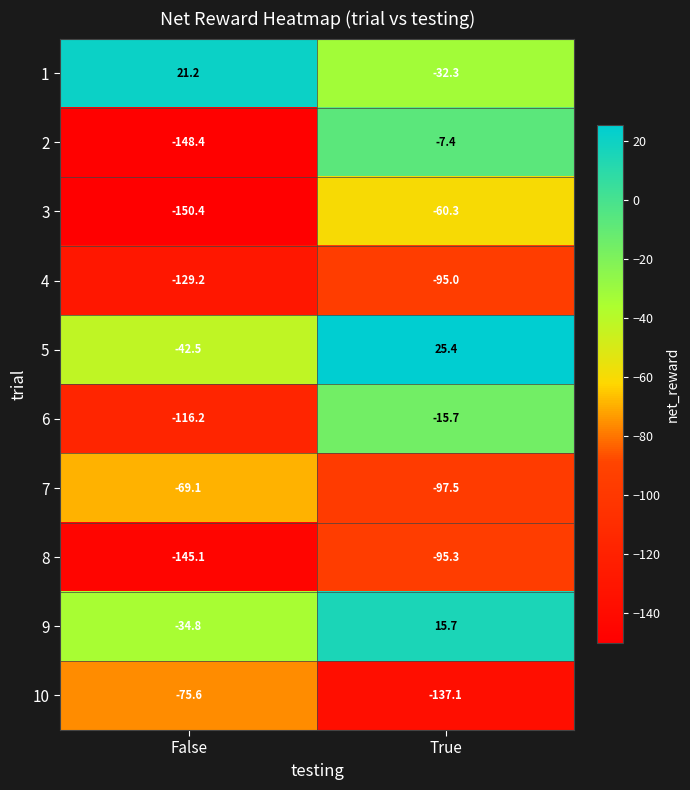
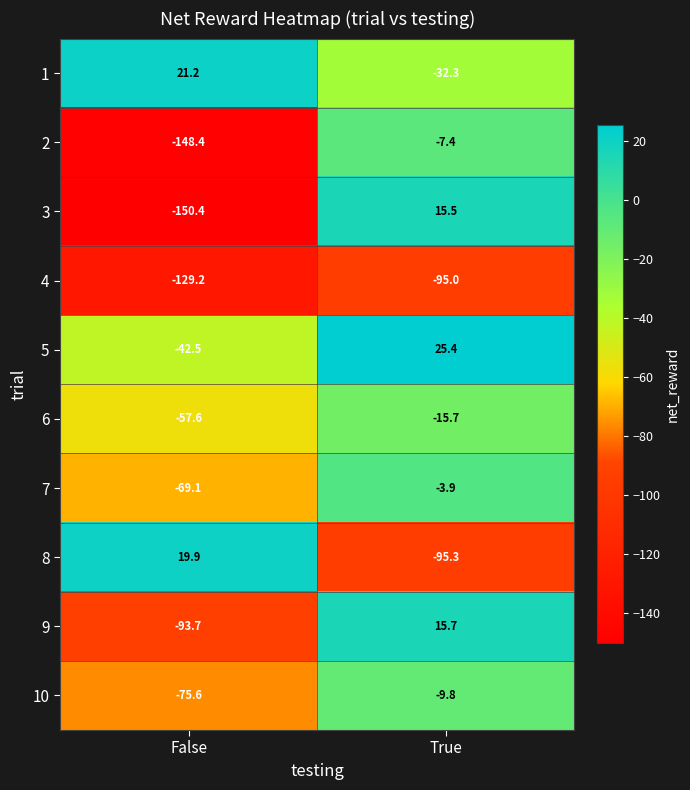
  {
    "1": {
      "False": 21.2,
      "True": -32.3
    },
    "2": {
      "False": -148.4,
      "True": -7.4
    },
    "3": {
      "False": -150.4,
-     "True": -60.3
+     "True": 15.5
    },
    "4": {
      "False": -129.2,
      "True": -95.0
    },
    "5": {
      "False": -42.5,
      "True": 25.4
    },
    "6": {
-     "False": -116.2,
+     "False": -57.6,
      "True": -15.7
    },
    "7": {
      "False": -69.1,
-     "True": -97.5
+     "True": -3.9
    },
    "8": {
-     "False": -145.1,
+     "False": 19.9,
      "True": -95.3
    },
    "9": {
-     "False": -34.8,
+     "False": -93.7,
      "True": 15.7
    },
    "10": {
      "False": -75.6,
-     "True": -137.1
+     "True": -9.8
    }
  }
